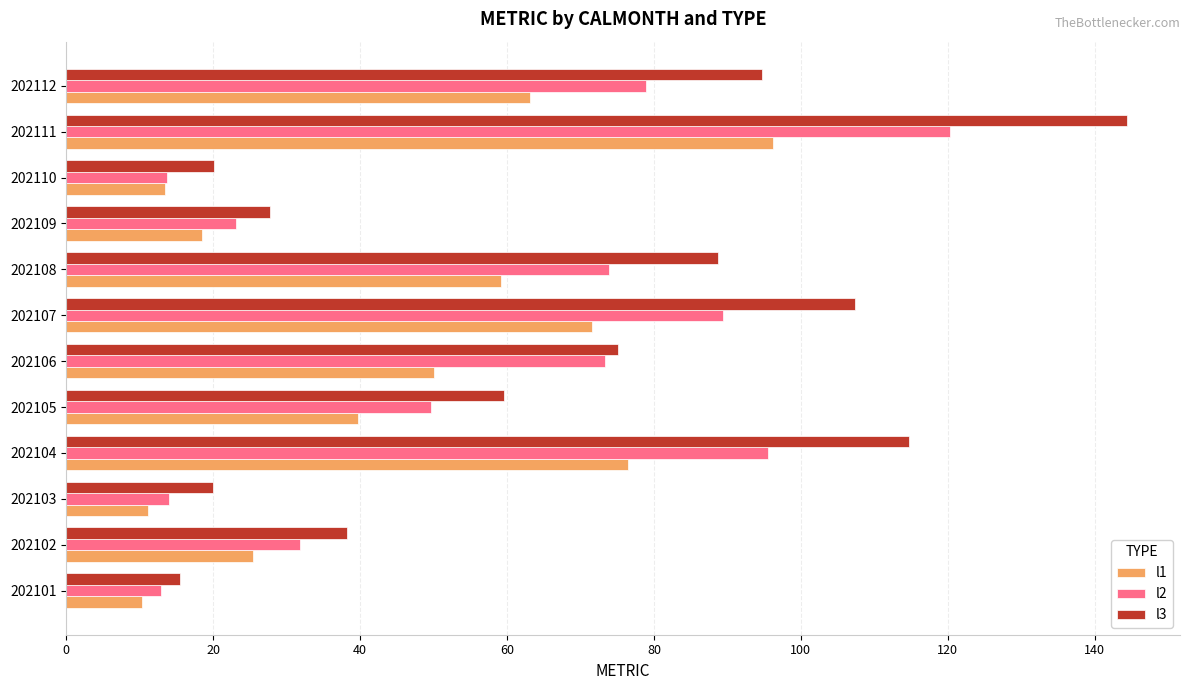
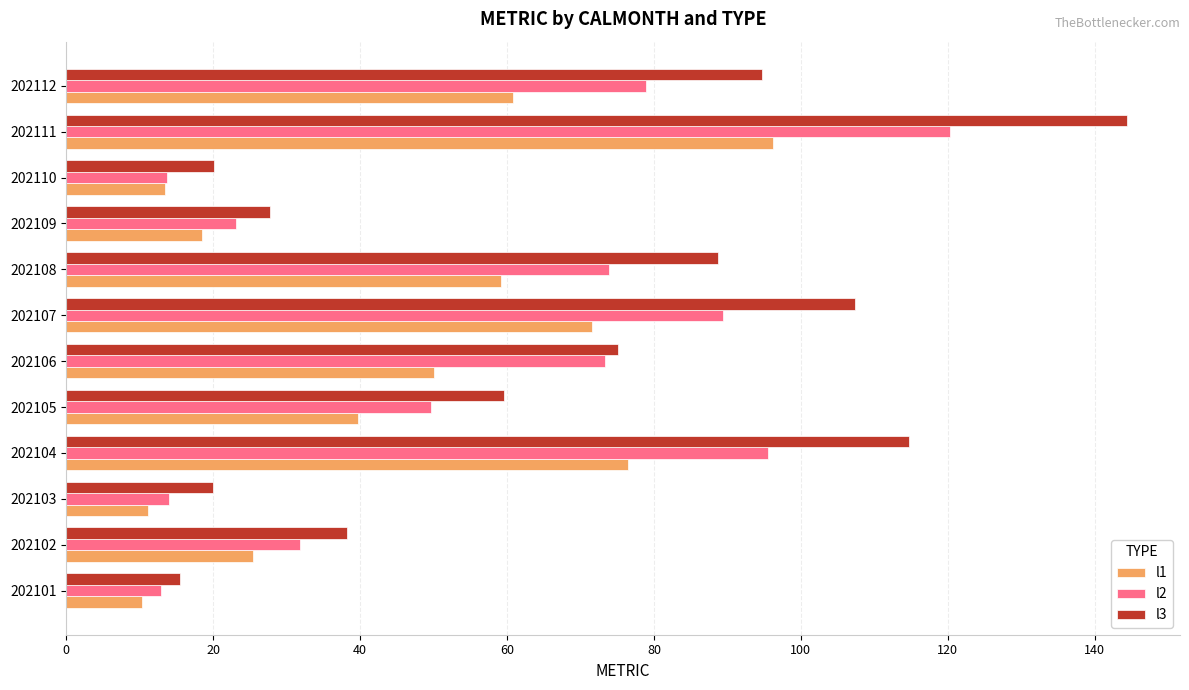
  {
    "l1": {
-     "202112": 63,
+     "202112": 61,
      "202111": 96,
      "202110": 13,
      "202109": 18,
      "202108": 59,
      "202107": 72,
      "202106": 50,
      "202105": 40,
      "202104": 76,
      "202103": 11,
      "202102": 25,
      "202101": 10
    },
    "l2": {
      "202112": 79,
      "202111": 120,
      "202110": 14,
      "202109": 23,
      "202108": 74,
      "202107": 89,
      "202106": 73,
      "202105": 50,
      "202104": 96,
      "202103": 14,
      "202102": 32,
      "202101": 13
    },
    "l3": {
      "202112": 95,
      "202111": 144,
      "202110": 20,
      "202109": 28,
      "202108": 89,
      "202107": 107,
      "202106": 75,
      "202105": 60,
      "202104": 115,
      "202103": 20,
      "202102": 38,
      "202101": 15
    }
  }
